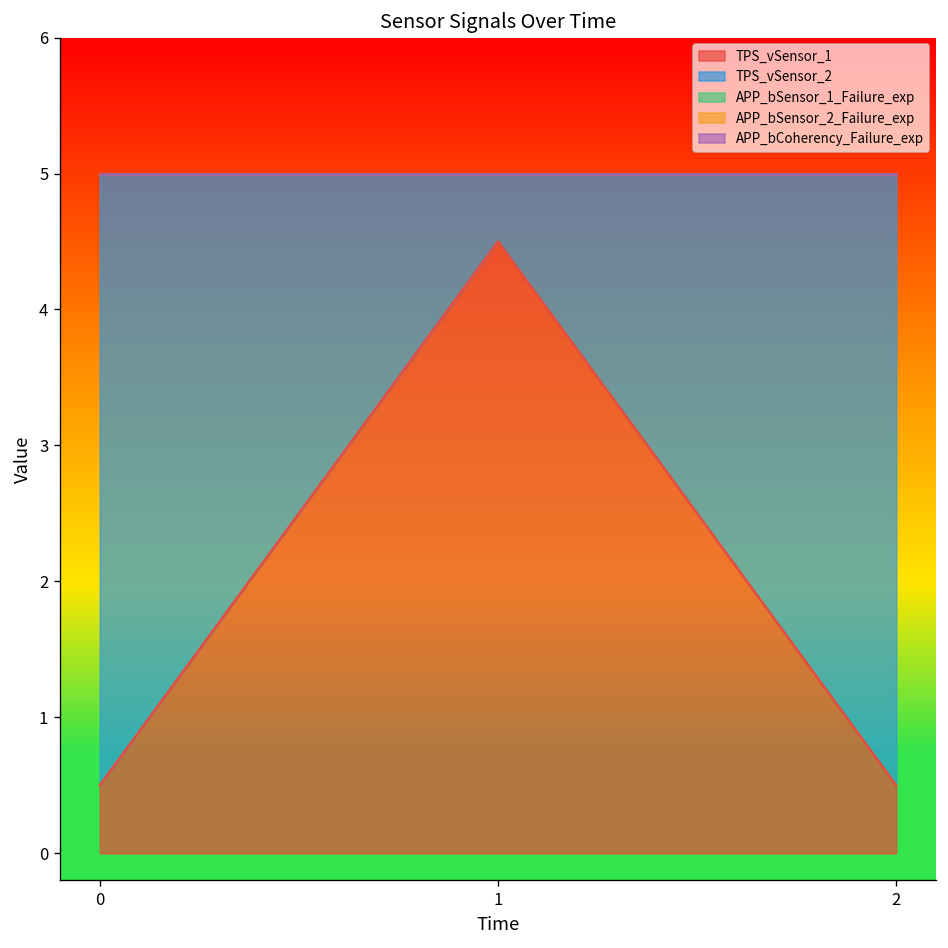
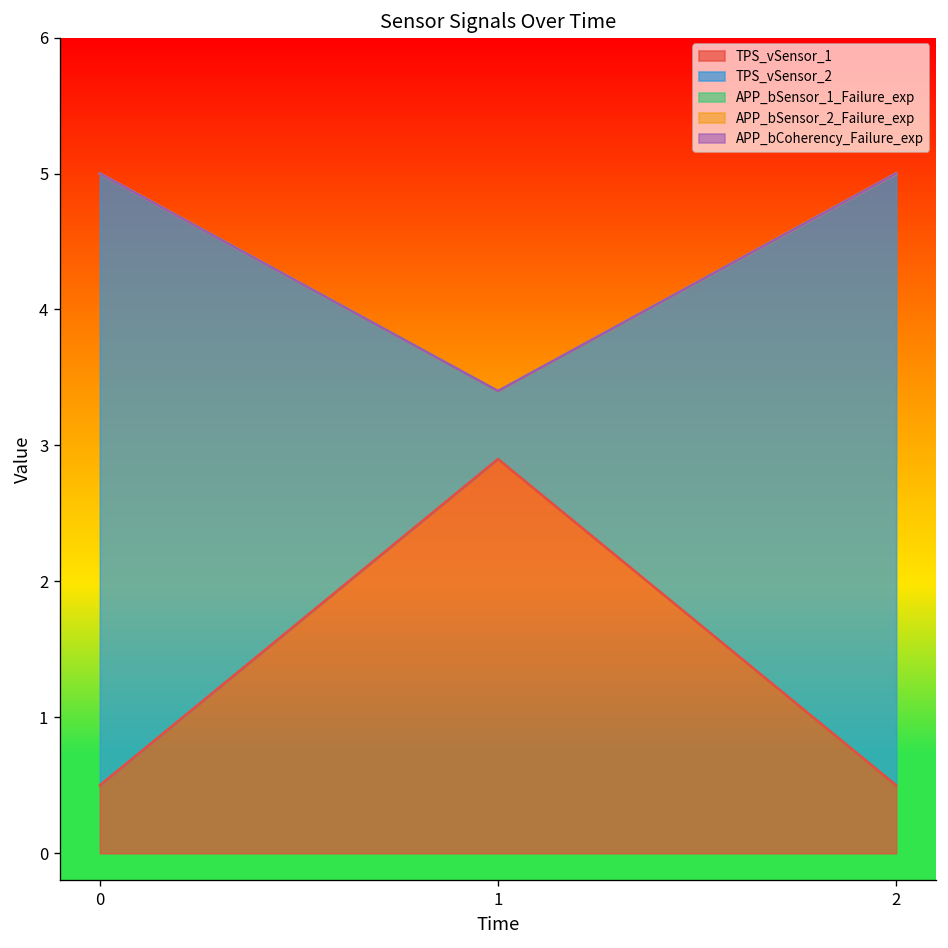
  {
    "TPS_vSensor_1": {
      "0": 0.5,
-     "1": 4.5,
+     "1": 2.9,
      "2": 0.5
    }
  }
